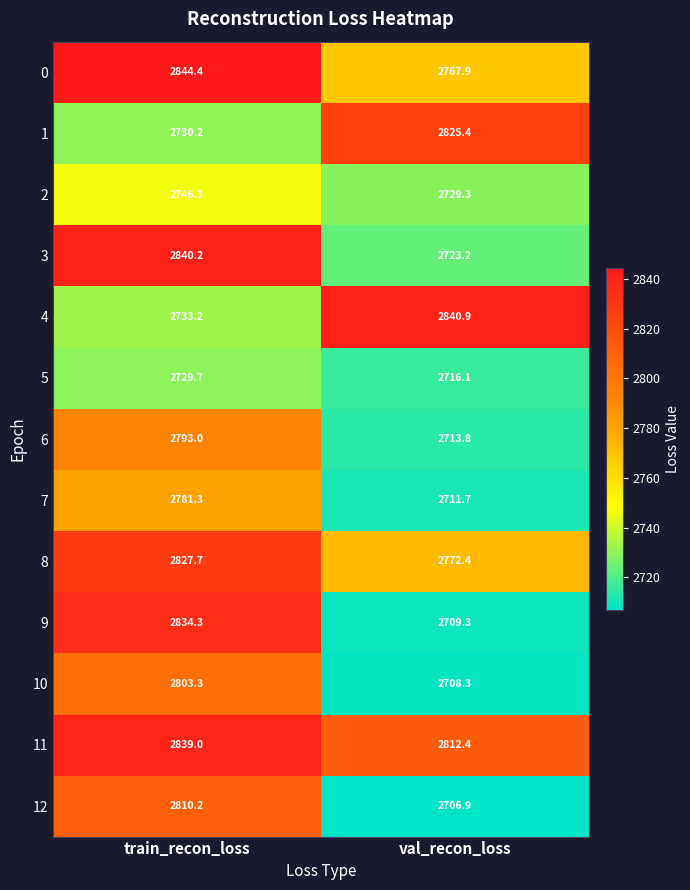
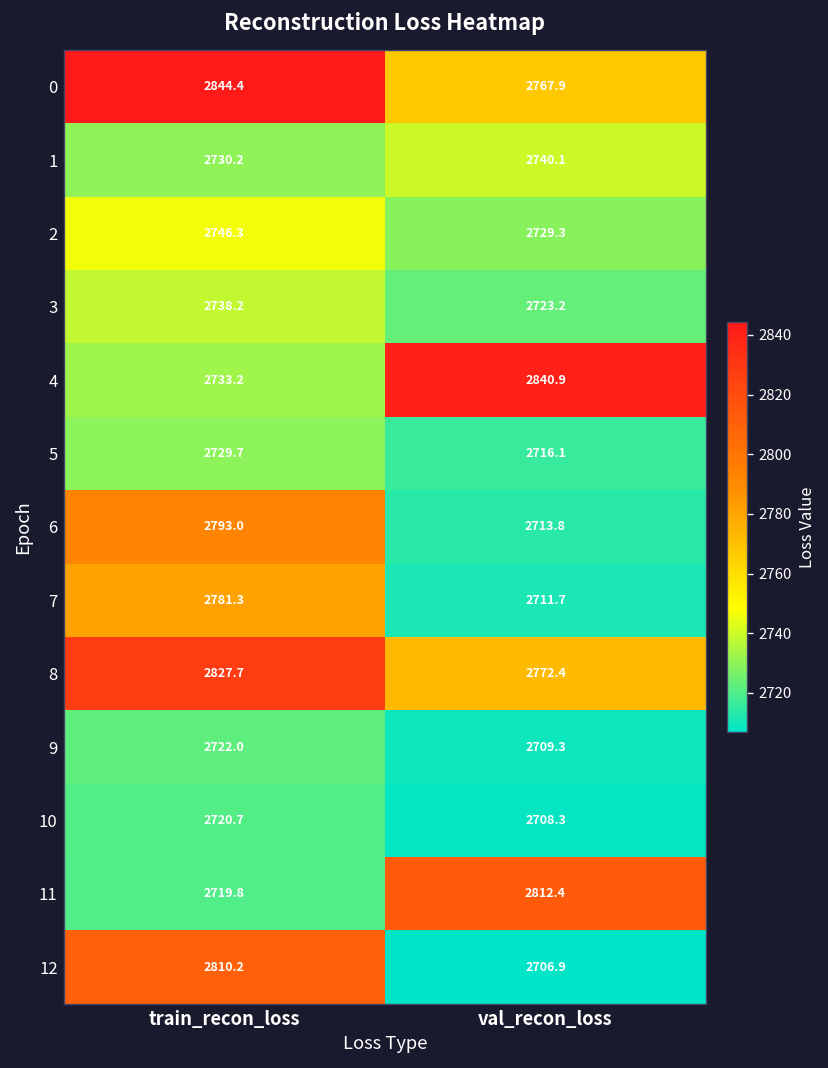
  {
    "0": {
      "train_recon_loss": 2844.4,
      "val_recon_loss": 2767.9
    },
    "1": {
      "train_recon_loss": 2730.2,
-     "val_recon_loss": 2825.4
+     "val_recon_loss": 2740.1
    },
    "2": {
      "train_recon_loss": 2746.3,
      "val_recon_loss": 2729.3
    },
    "3": {
-     "train_recon_loss": 2840.2,
+     "train_recon_loss": 2738.2,
      "val_recon_loss": 2723.2
    },
    "4": {
      "train_recon_loss": 2733.2,
      "val_recon_loss": 2840.9
    },
    "5": {
      "train_recon_loss": 2729.7,
      "val_recon_loss": 2716.1
    },
    "6": {
      "train_recon_loss": 2793.0,
      "val_recon_loss": 2713.8
    },
    "7": {
      "train_recon_loss": 2781.3,
      "val_recon_loss": 2711.7
    },
    "8": {
      "train_recon_loss": 2827.7,
      "val_recon_loss": 2772.4
    },
    "9": {
-     "train_recon_loss": 2834.3,
+     "train_recon_loss": 2722.0,
      "val_recon_loss": 2709.3
    },
    "10": {
-     "train_recon_loss": 2803.3,
+     "train_recon_loss": 2720.7,
      "val_recon_loss": 2708.3
    },
    "11": {
-     "train_recon_loss": 2839.0,
+     "train_recon_loss": 2719.8,
      "val_recon_loss": 2812.4
    },
    "12": {
      "train_recon_loss": 2810.2,
      "val_recon_loss": 2706.9
    }
  }
